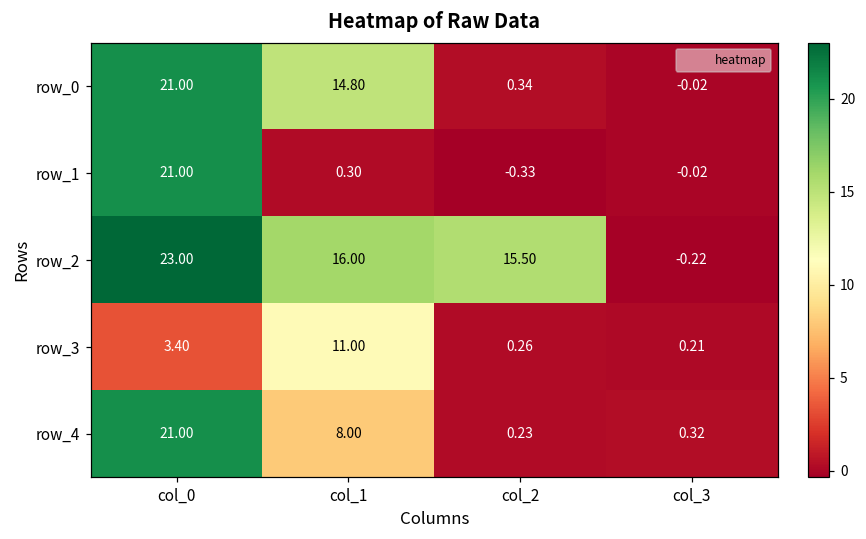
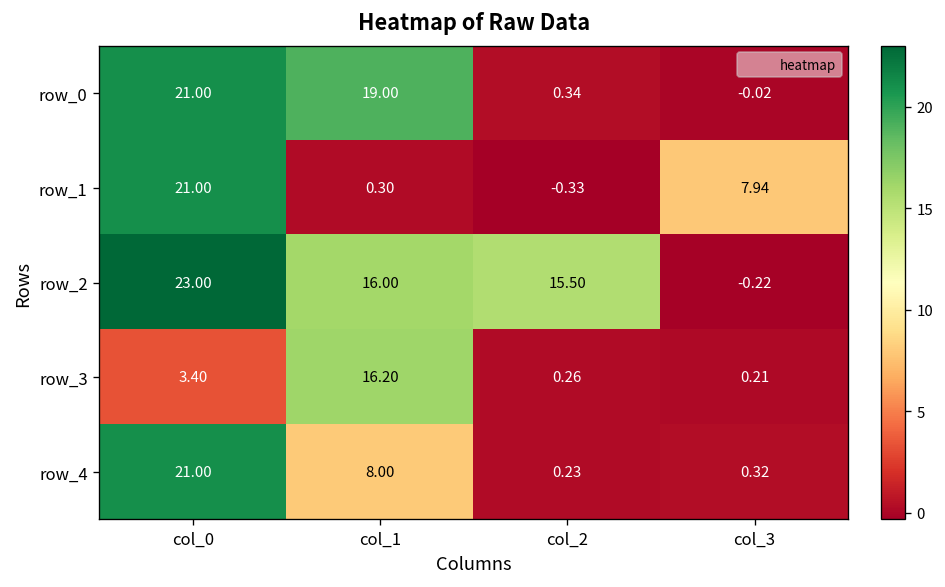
  {
    "row_0": {
      "col_0": 21.00,
-     "col_1": 14.80,
+     "col_1": 19.00,
      "col_2": 0.34,
      "col_3": -0.02
    },
    "row_1": {
      "col_0": 21.00,
      "col_1": 0.30,
      "col_2": -0.33,
-     "col_3": -0.02
+     "col_3": 7.94
    },
    "row_2": {
      "col_0": 23.00,
      "col_1": 16.00,
      "col_2": 15.50,
      "col_3": -0.22
    },
    "row_3": {
      "col_0": 3.40,
-     "col_1": 11.00,
+     "col_1": 16.20,
      "col_2": 0.26,
      "col_3": 0.21
    },
    "row_4": {
      "col_0": 21.00,
      "col_1": 8.00,
      "col_2": 0.23,
      "col_3": 0.32
    }
  }
